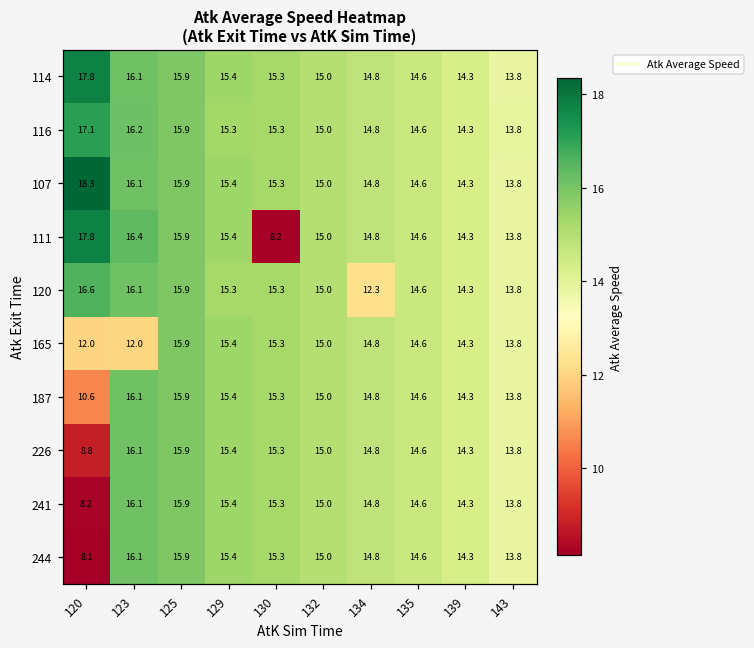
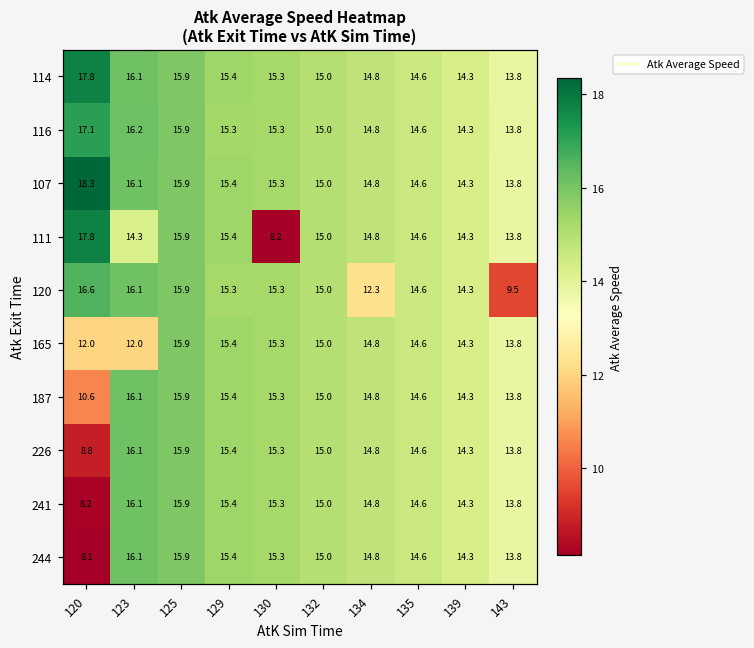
  {
    "114": {
      "120": 17.8,
      "123": 16.1,
      "125": 15.9,
      "129": 15.4,
      "130": 15.3,
      "132": 15.0,
      "134": 14.8,
      "135": 14.6,
      "139": 14.3,
      "143": 13.8
    },
    "116": {
      "120": 17.1,
      "123": 16.2,
      "125": 15.9,
      "129": 15.3,
      "130": 15.3,
      "132": 15.0,
      "134": 14.8,
      "135": 14.6,
      "139": 14.3,
      "143": 13.8
    },
    "107": {
      "120": 18.3,
      "123": 16.1,
      "125": 15.9,
      "129": 15.4,
      "130": 15.3,
      "132": 15.0,
      "134": 14.8,
      "135": 14.6,
      "139": 14.3,
      "143": 13.8
    },
    "111": {
      "120": 17.8,
-     "123": 16.4,
+     "123": 14.3,
      "125": 15.9,
      "129": 15.4,
      "130": 8.2,
      "132": 15.0,
      "134": 14.8,
      "135": 14.6,
      "139": 14.3,
      "143": 13.8
    },
    "120": {
      "120": 16.6,
      "123": 16.1,
      "125": 15.9,
      "129": 15.3,
      "130": 15.3,
      "132": 15.0,
      "134": 12.3,
      "135": 14.6,
      "139": 14.3,
-     "143": 13.8
+     "143": 9.5
    },
    "165": {
      "120": 12.0,
      "123": 12.0,
      "125": 15.9,
      "129": 15.4,
      "130": 15.3,
      "132": 15.0,
      "134": 14.8,
      "135": 14.6,
      "139": 14.3,
      "143": 13.8
    },
    "187": {
      "120": 10.6,
      "123": 16.1,
      "125": 15.9,
      "129": 15.4,
      "130": 15.3,
      "132": 15.0,
      "134": 14.8,
      "135": 14.6,
      "139": 14.3,
      "143": 13.8
    },
    "226": {
      "120": 8.8,
      "123": 16.1,
      "125": 15.9,
      "129": 15.4,
      "130": 15.3,
      "132": 15.0,
      "134": 14.8,
      "135": 14.6,
      "139": 14.3,
      "143": 13.8
    },
    "241": {
      "120": 8.2,
      "123": 16.1,
      "125": 15.9,
      "129": 15.4,
      "130": 15.3,
      "132": 15.0,
      "134": 14.8,
      "135": 14.6,
      "139": 14.3,
      "143": 13.8
    },
    "244": {
      "120": 8.1,
      "123": 16.1,
      "125": 15.9,
      "129": 15.4,
      "130": 15.3,
      "132": 15.0,
      "134": 14.8,
      "135": 14.6,
      "139": 14.3,
      "143": 13.8
    }
  }
